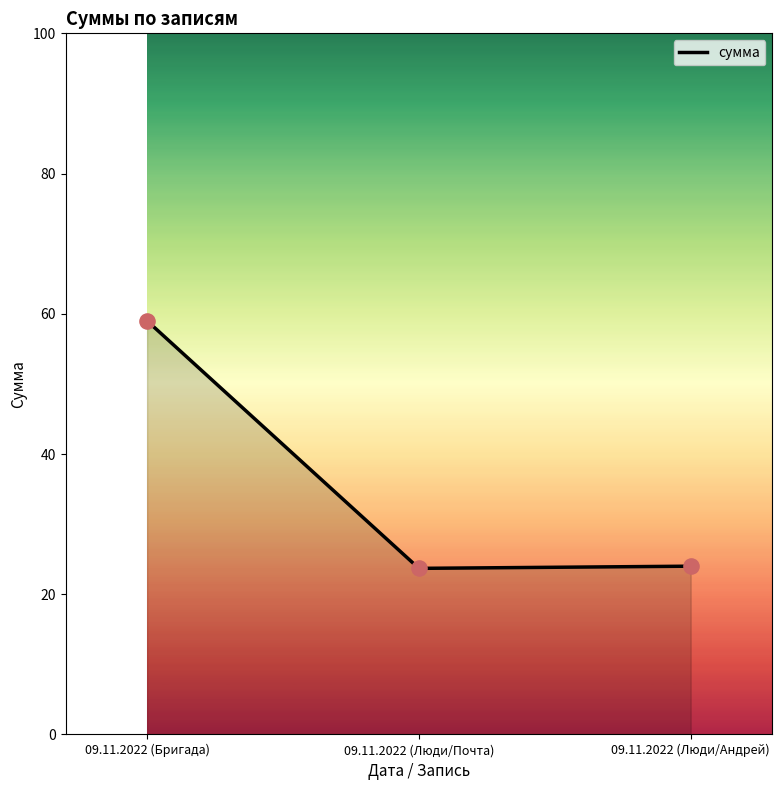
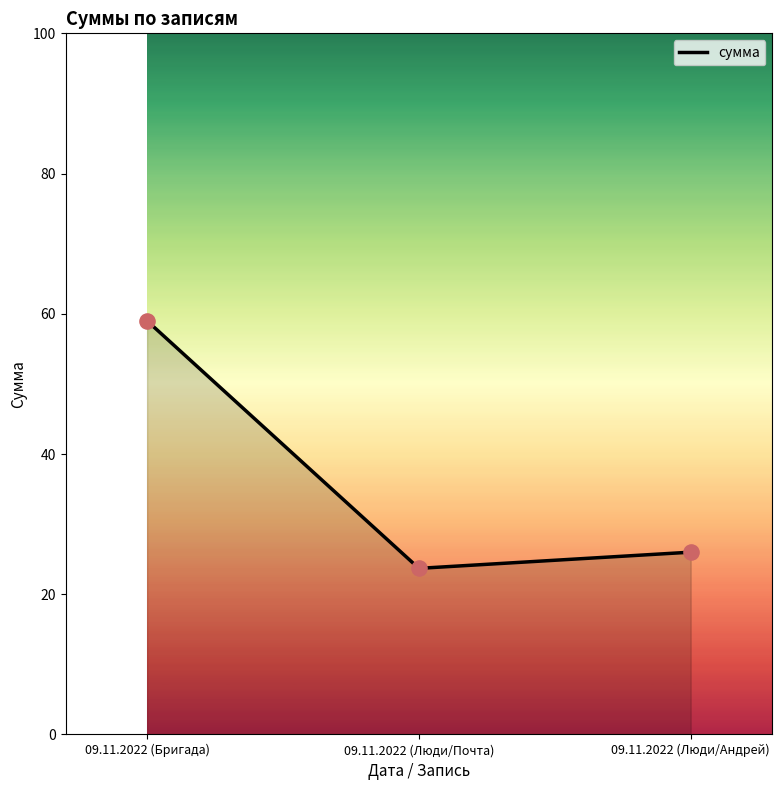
  {
    "09.11.2022 (Бригада)": 59,
    "09.11.2022 (Люди/Почта)": 24,
-   "09.11.2022 (Люди/Андрей)": 24
+   "09.11.2022 (Люди/Андрей)": 26
  }
